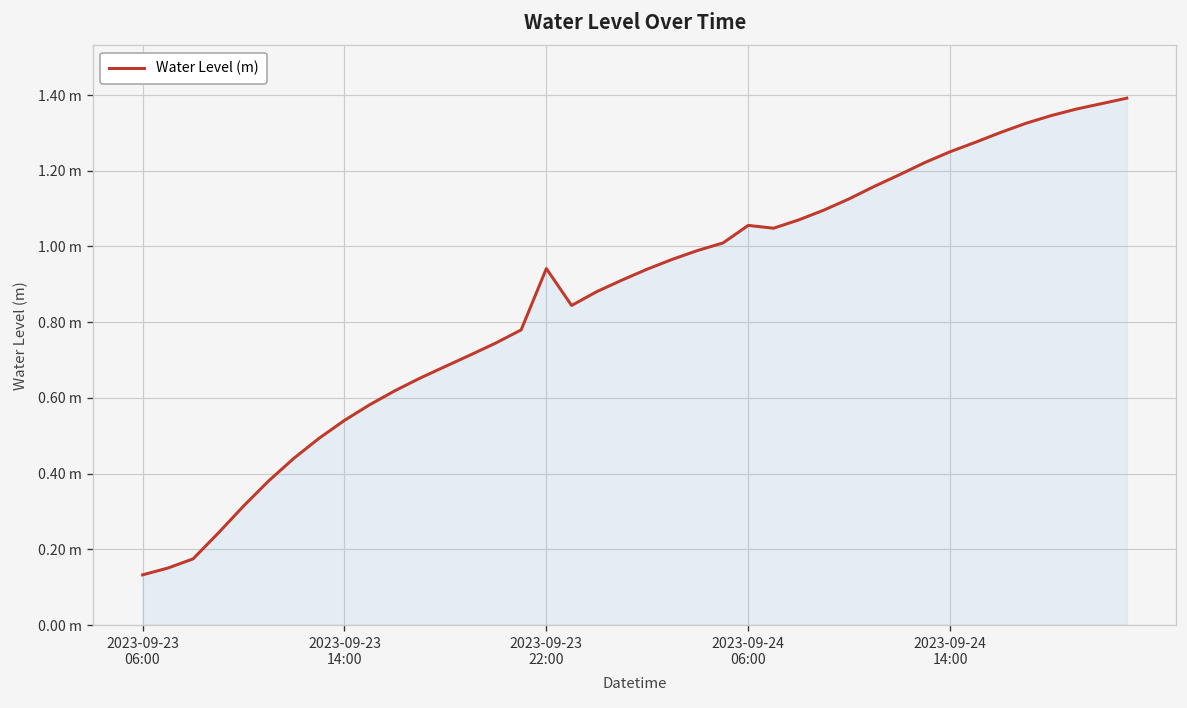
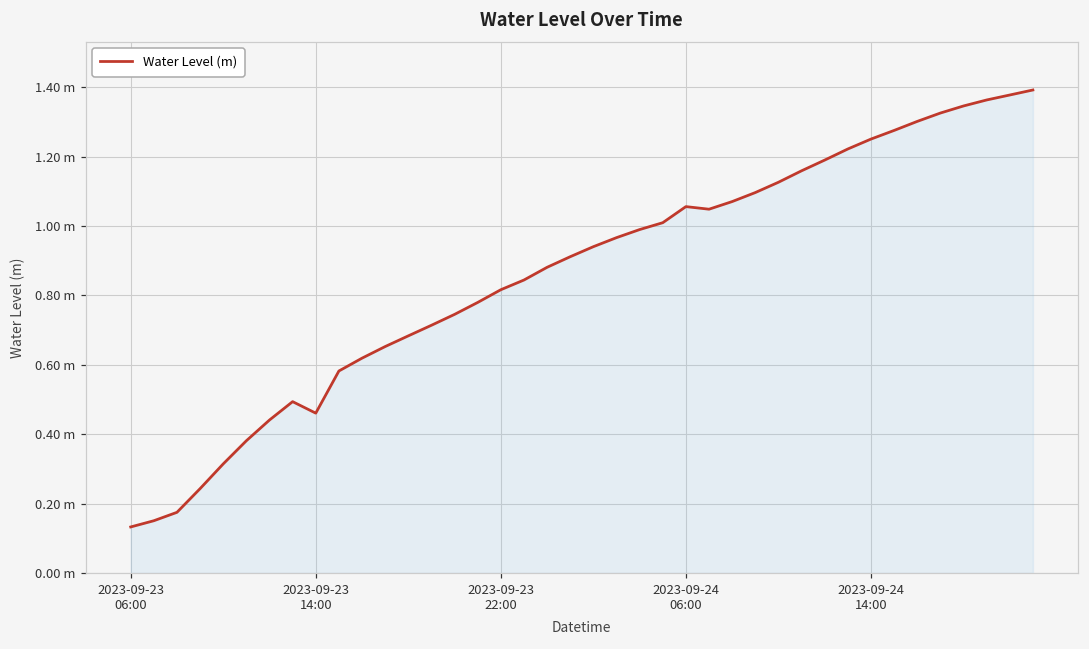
  {
    "2023-09-23 06:00": "0.13 m",
-   "2023-09-23 14:00": "0.54 m",
-   "2023-09-23 22:00": "0.94 m",
+   "2023-09-23 14:00": "0.46 m",
+   "2023-09-23 22:00": "0.82 m",
    "2023-09-24 06:00": "1.06 m",
    "2023-09-24 14:00": "1.25 m"
  }
